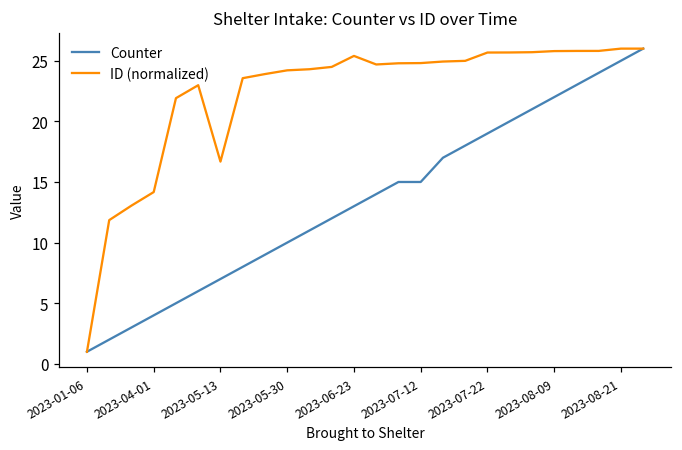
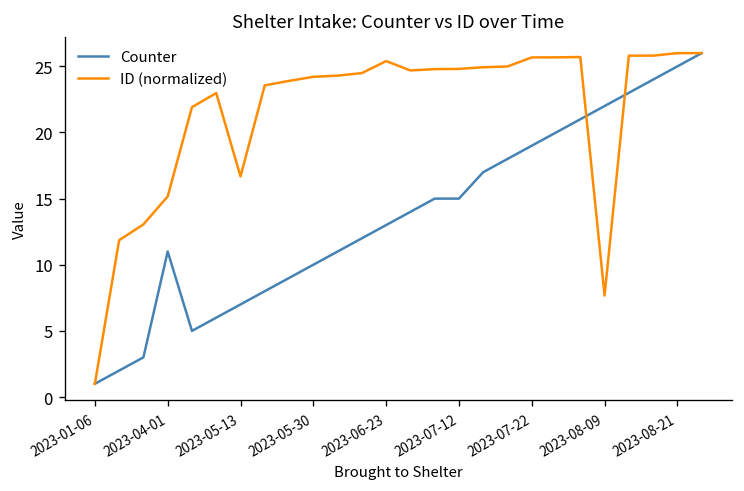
  {
    "Counter": {
-     "2023-04-01": 4,
+     "2023-04-01": 11,
      "2023-05-13": 7,
      "2023-06-23": 13,
      "2023-07-12": 15,
      "2023-08-09": 22
    },
    "ID (normalized)": {
-     "2023-04-01": 14.2,
+     "2023-04-01": 15.2,
      "2023-05-13": 16.7,
      "2023-06-23": 25.4,
      "2023-07-12": 24.8,
-     "2023-08-09": 25.8
+     "2023-08-09": 7.7
    }
  }
